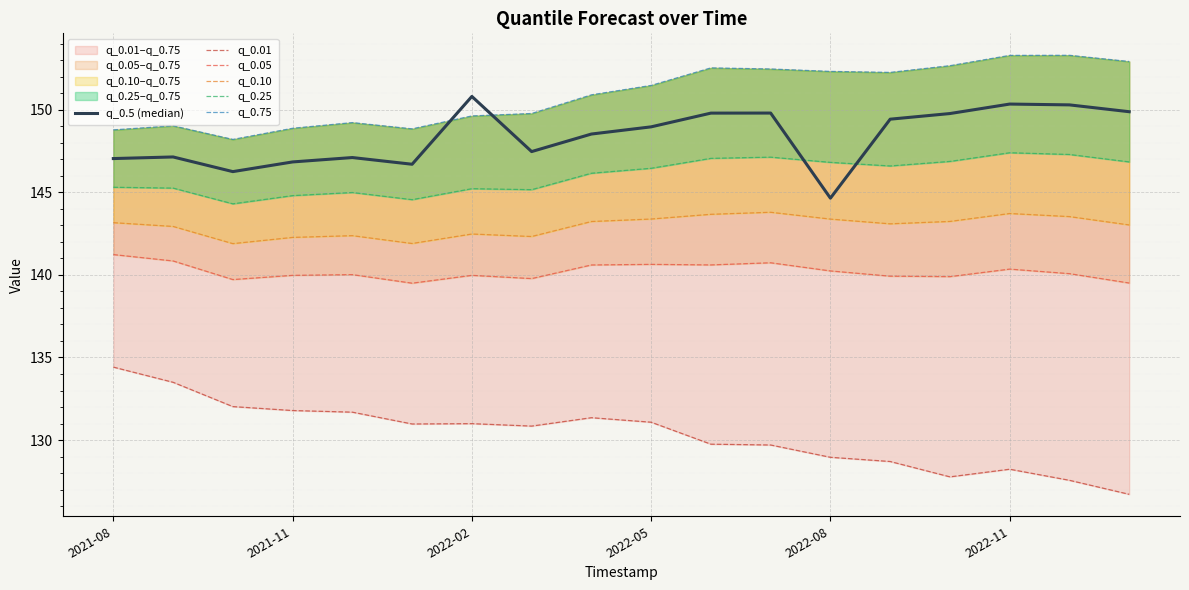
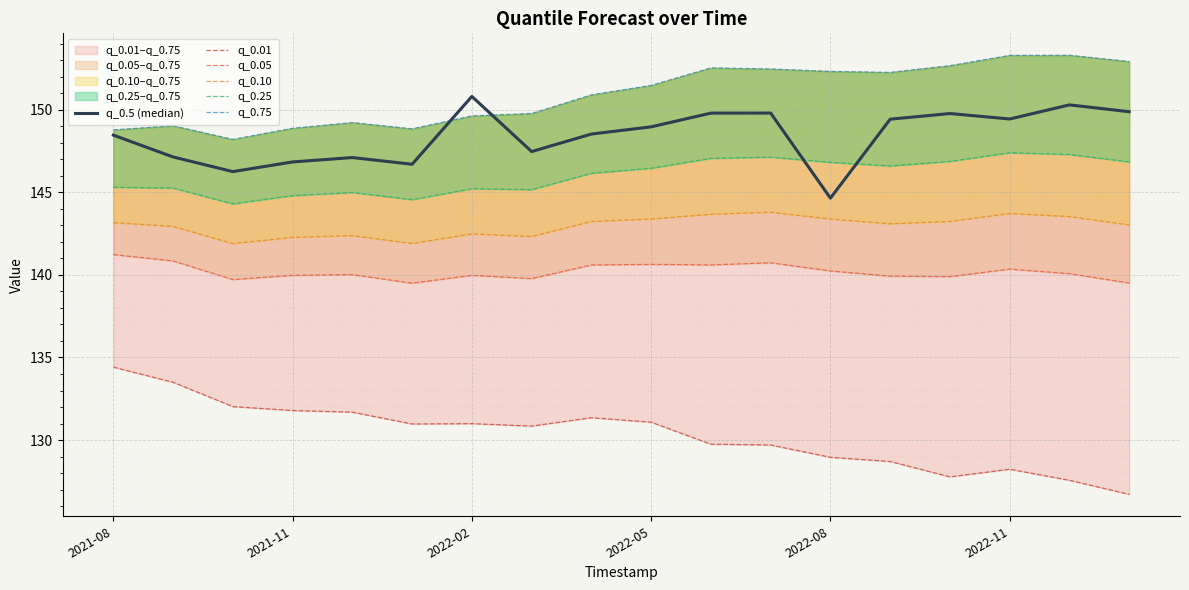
  {
    "q_0.5 (median)": {
-     "2021-08": 147.0,
+     "2021-08": 148.5,
      "2021-11": 146.8,
      "2022-02": 150.8,
      "2022-05": 149.0,
      "2022-08": 144.6,
-     "2022-11": 150.3
+     "2022-11": 149.4
    }
  }
